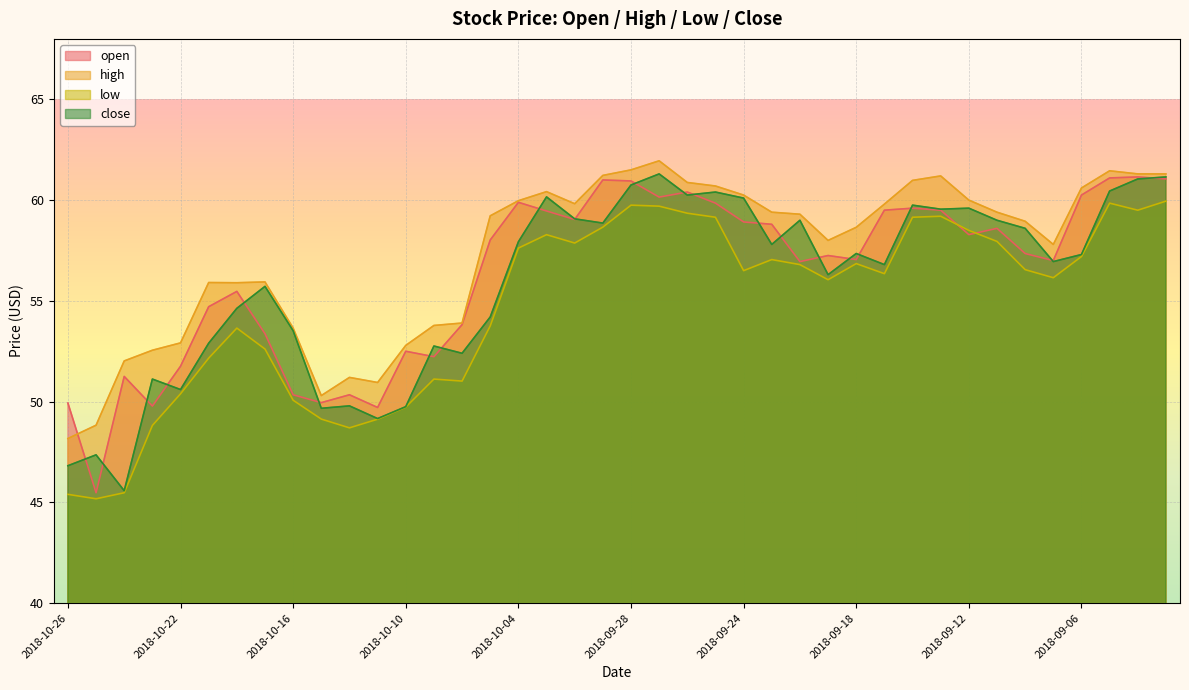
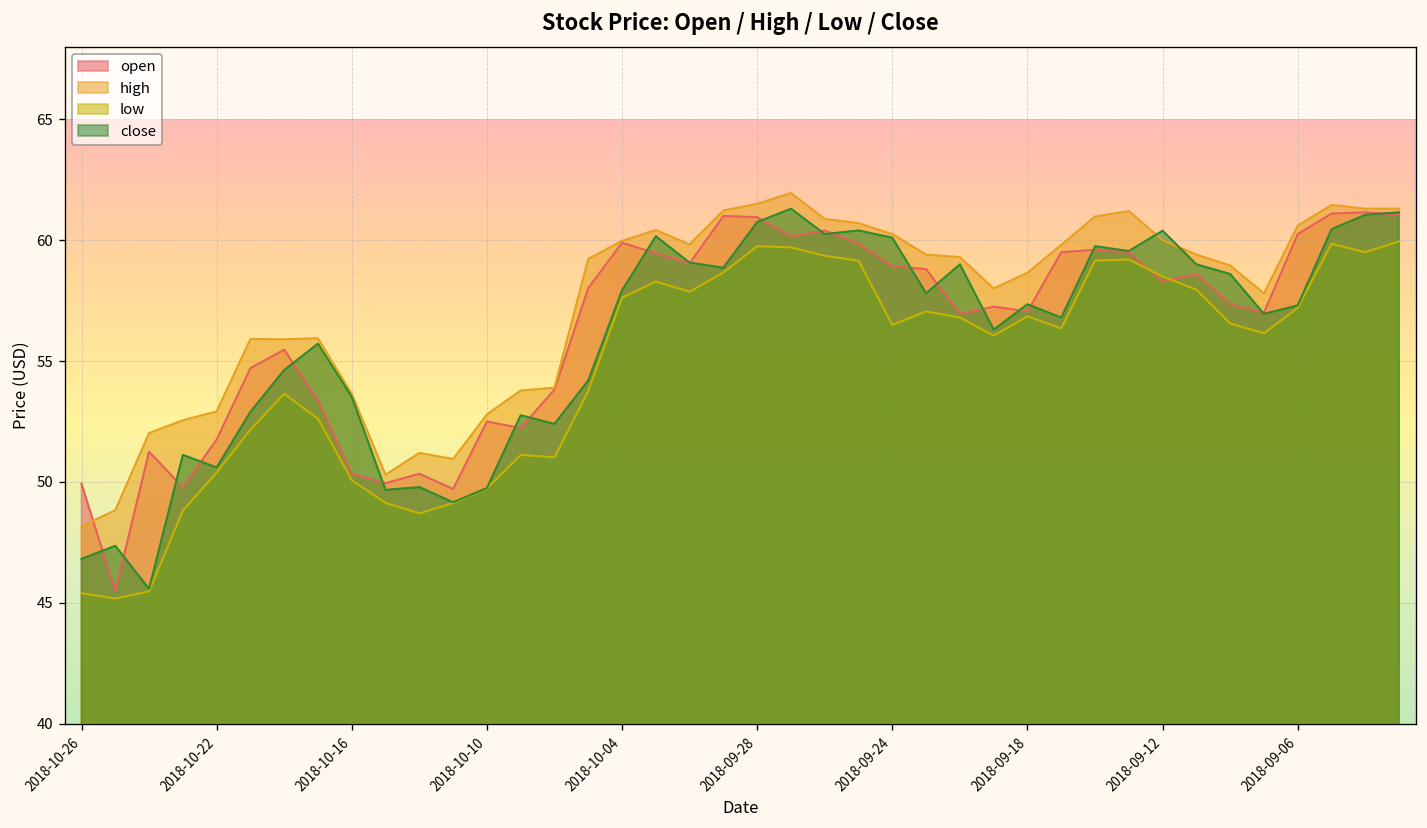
  {
    "open": {
      "2018-10-26": 49.9,
      "2018-10-22": 51.8,
      "2018-10-16": 50.3,
      "2018-10-10": 52.5,
      "2018-09-28": 61.0,
      "2018-09-24": 58.9,
      "2018-09-18": 57.0,
      "2018-09-12": 58.3,
      "2018-09-06": 60.3
    },
    "close": {
      "2018-10-26": 46.8,
      "2018-10-22": 50.6,
      "2018-10-16": 53.5,
      "2018-10-04": 57.9,
      "2018-09-28": 60.8,
      "2018-09-24": 60.1,
      "2018-09-18": 57.3,
-     "2018-09-12": 59.6
+     "2018-09-12": 60.4
    }
  }
